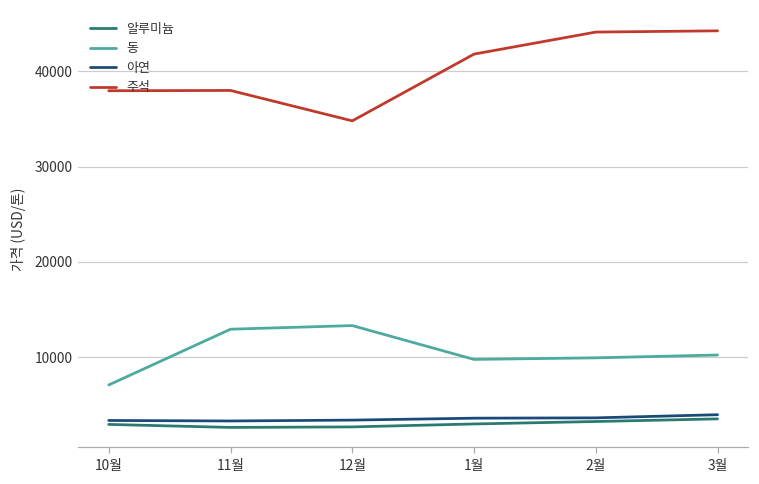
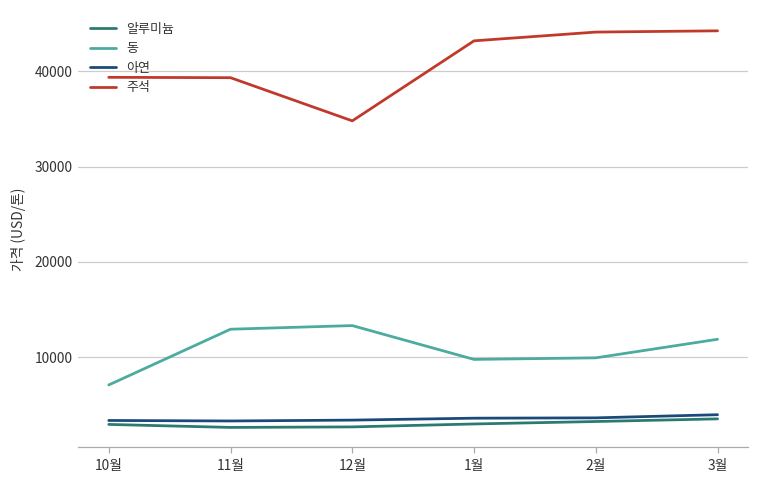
  {
    "동": {
      "10월": 7000,
      "11월": 13000,
      "12월": 13000,
      "1월": 10000,
      "2월": 10000,
-     "3월": 10000
+     "3월": 12000
    },
    "주석": {
-     "10월": 38000,
-     "11월": 38000,
+     "10월": 39000,
+     "11월": 39000,
      "12월": 35000,
-     "1월": 42000,
+     "1월": 43000,
      "2월": 44000,
      "3월": 44000
    }
  }
